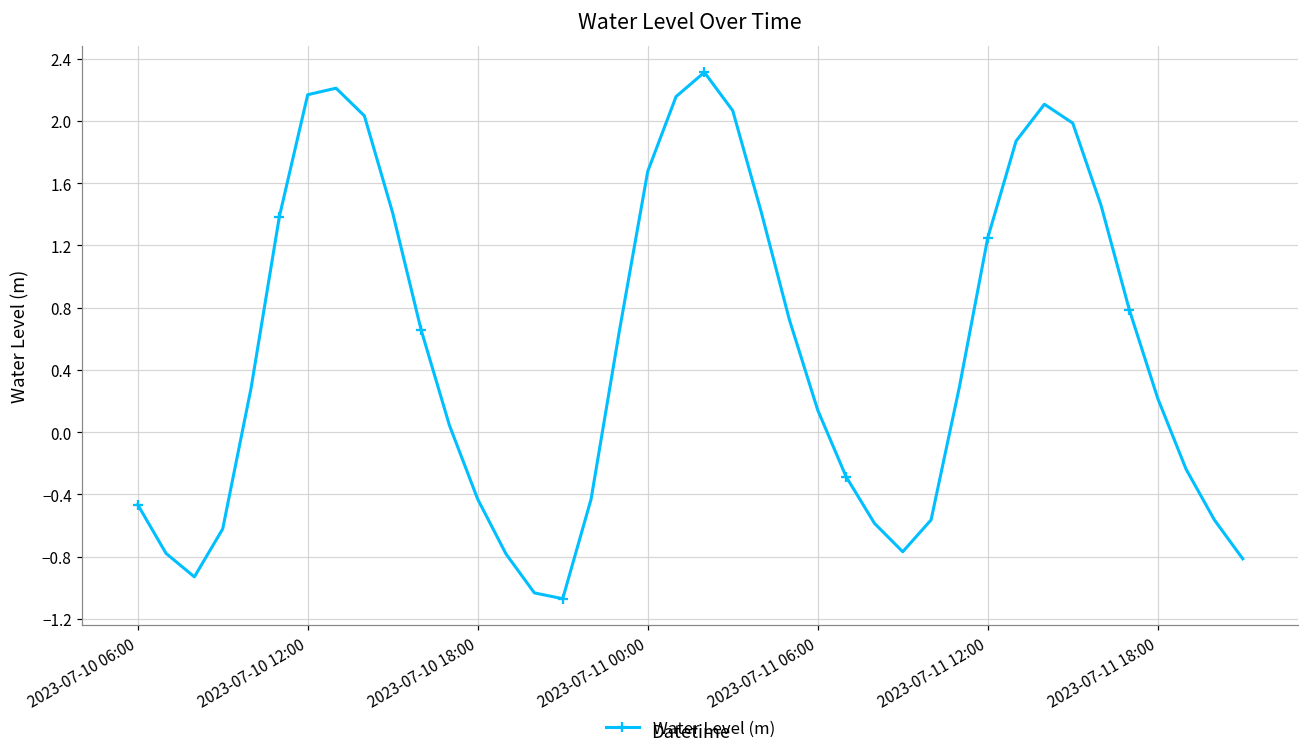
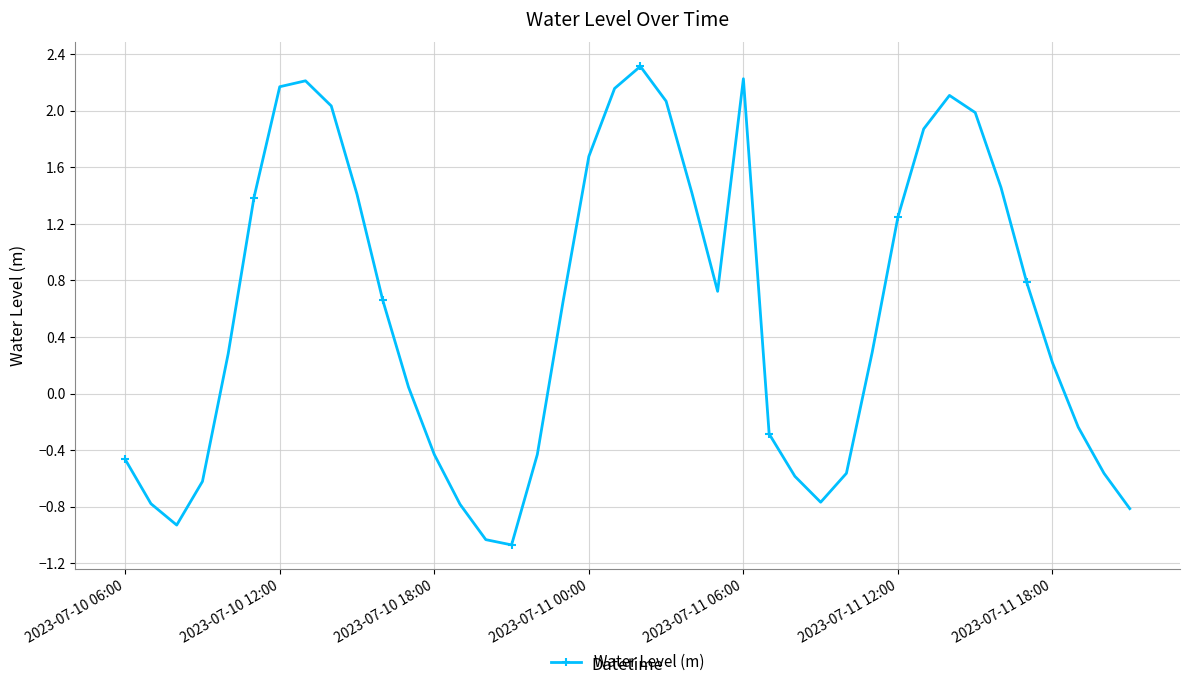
  {
    "2023-07-10 06:00": -0.47,
    "2023-07-10 12:00": 2.17,
    "2023-07-10 18:00": -0.43,
    "2023-07-11 00:00": 1.68,
-   "2023-07-11 06:00": 0.14,
+   "2023-07-11 06:00": 2.23,
    "2023-07-11 12:00": 1.25,
    "2023-07-11 18:00": 0.22
  }
